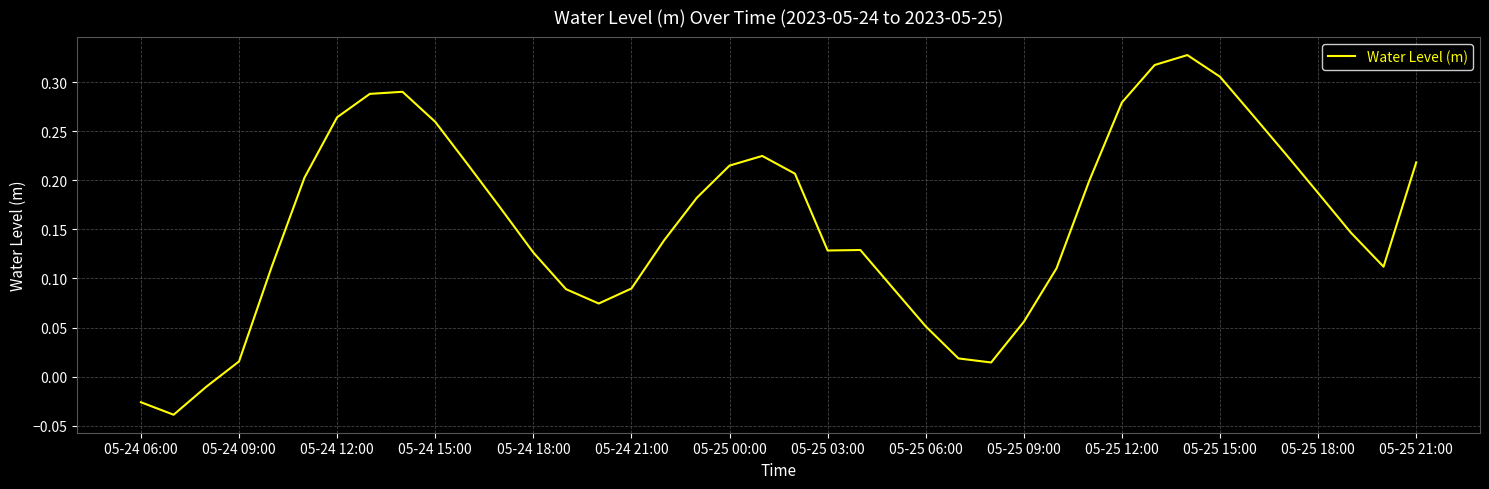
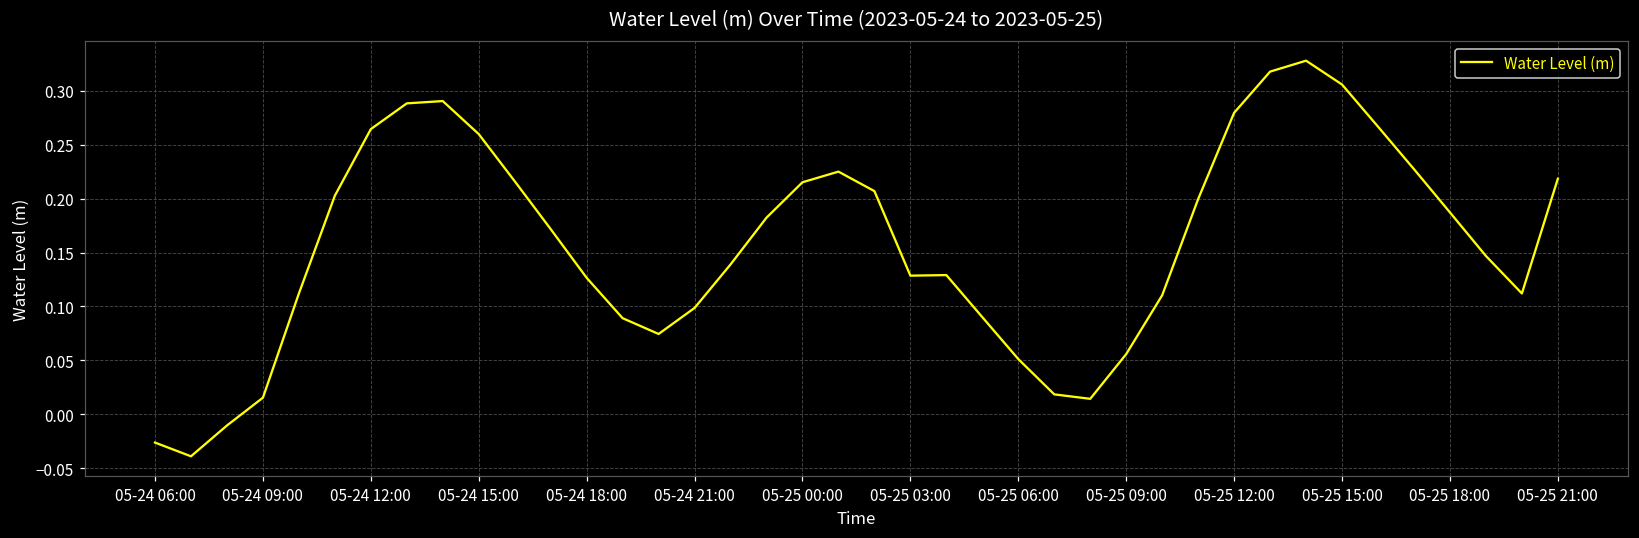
  {
    "05-24 06:00": -0.03,
    "05-24 09:00": 0.02,
    "05-24 12:00": 0.26,
    "05-24 15:00": 0.26,
    "05-24 18:00": 0.13,
-   "05-24 21:00": 0.09,
+   "05-24 21:00": 0.10,
    "05-25 00:00": 0.22,
    "05-25 03:00": 0.13,
    "05-25 06:00": 0.05,
    "05-25 09:00": 0.06,
    "05-25 12:00": 0.28,
    "05-25 15:00": 0.31,
    "05-25 18:00": 0.19,
    "05-25 21:00": 0.22
  }
